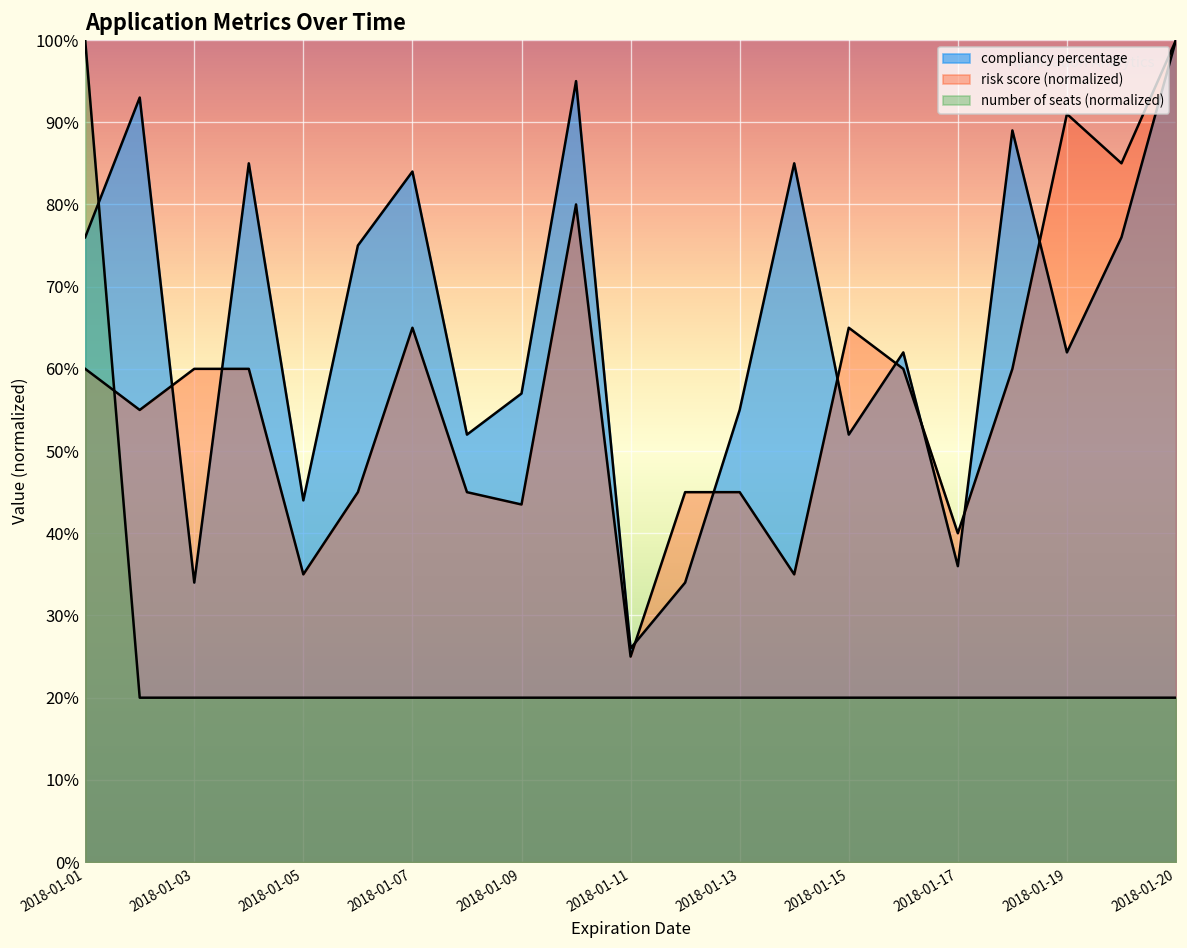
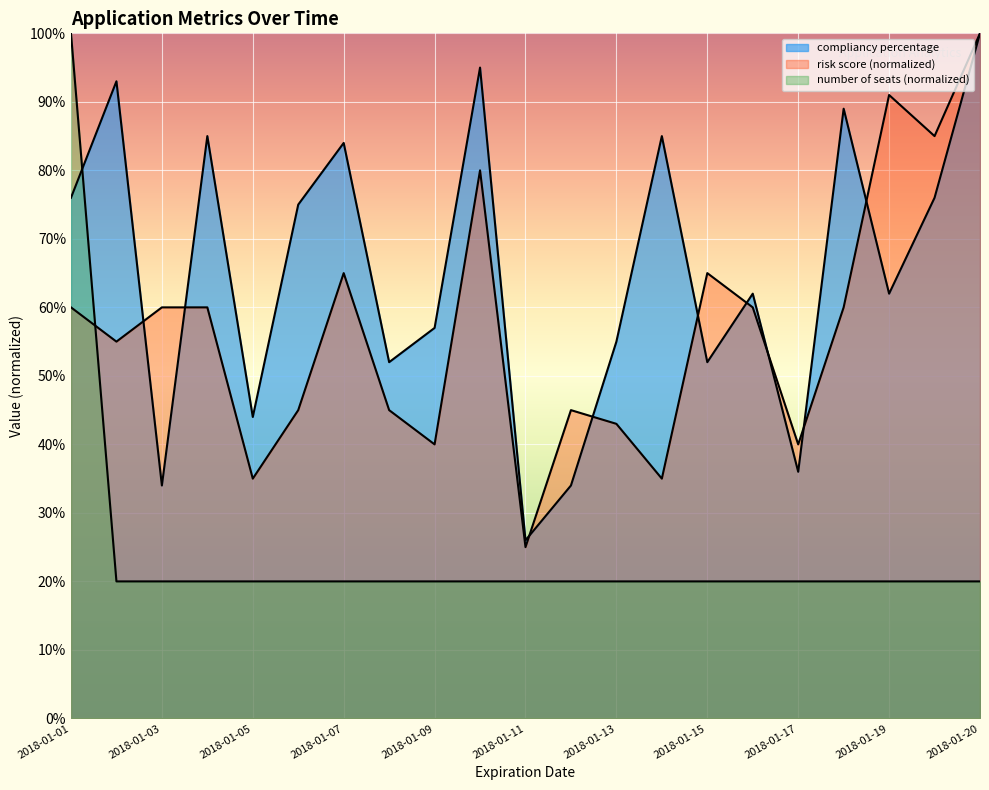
  {
    "compliancy percentage": {
      "2018-01-01": "76%",
      "2018-01-03": "34%",
      "2018-01-05": "44%",
      "2018-01-07": "84%",
      "2018-01-09": "57%",
      "2018-01-11": "26%",
      "2018-01-13": "55%",
      "2018-01-15": "52%",
      "2018-01-17": "36%",
      "2018-01-19": "62%"
    },
    "risk score (normalized)": {
      "2018-01-01": "60%",
      "2018-01-03": "60%",
      "2018-01-05": "35%",
      "2018-01-07": "65%",
-     "2018-01-09": "44%",
+     "2018-01-09": "40%",
      "2018-01-11": "25%",
-     "2018-01-13": "45%",
+     "2018-01-13": "43%",
      "2018-01-15": "65%",
      "2018-01-17": "40%",
      "2018-01-19": "91%"
    },
    "number of seats (normalized)": {
      "2018-01-01": "100%",
      "2018-01-03": "20%",
      "2018-01-05": "20%",
      "2018-01-07": "20%",
      "2018-01-09": "20%",
      "2018-01-11": "20%",
      "2018-01-13": "20%",
      "2018-01-15": "20%",
      "2018-01-17": "20%",
      "2018-01-19": "20%"
    }
  }
